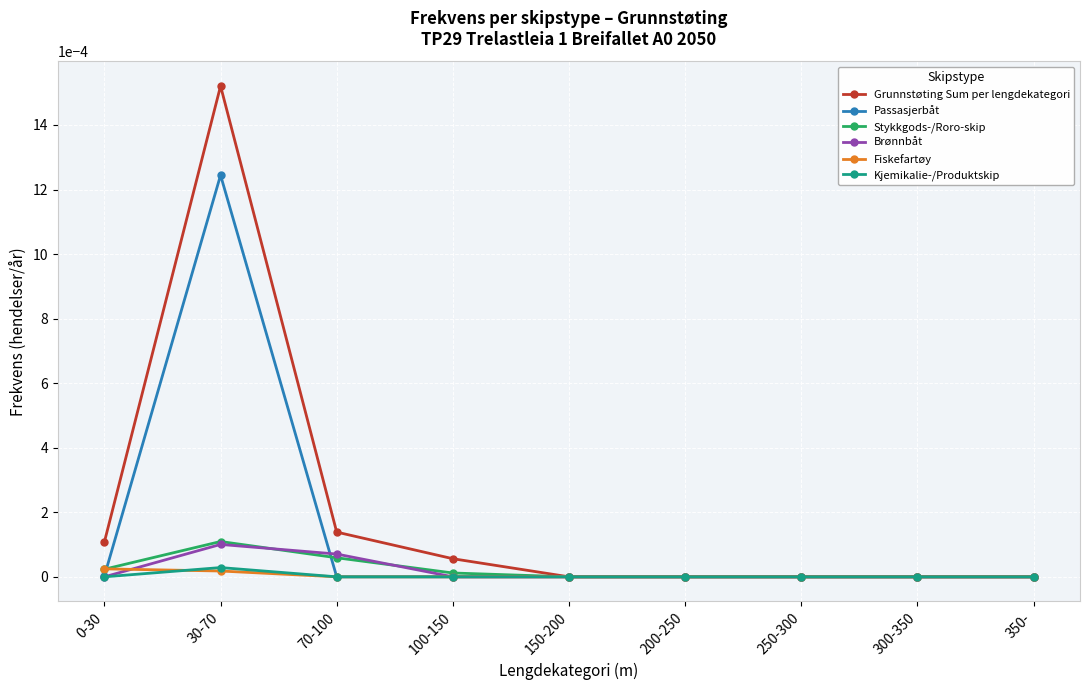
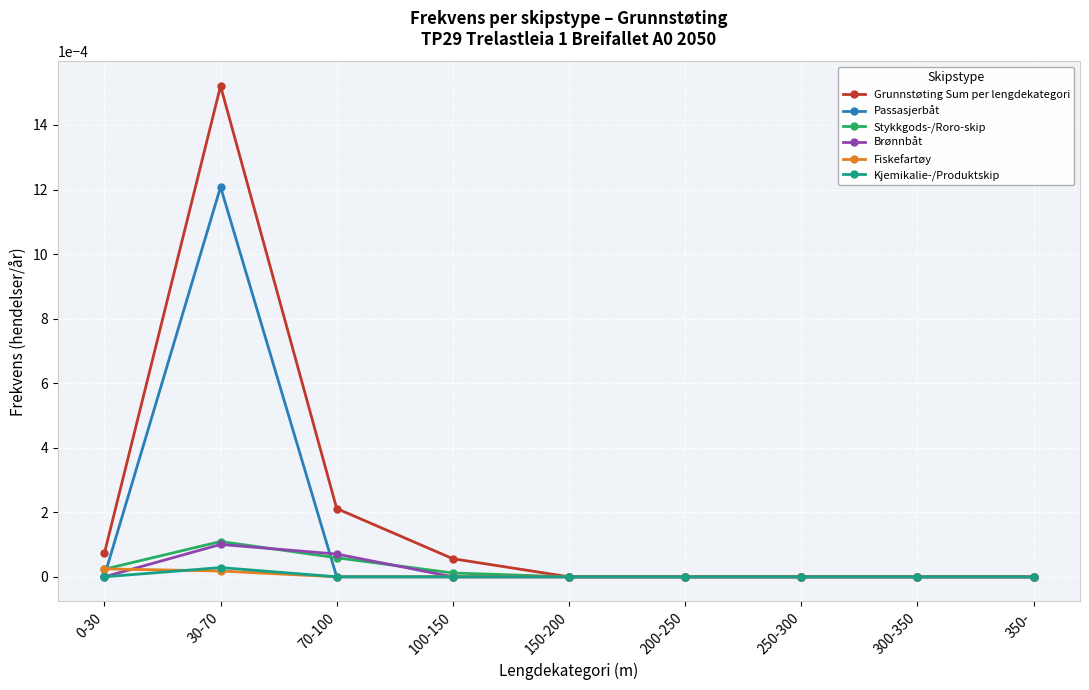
  {
    "Grunnstøting Sum per lengdekategori": {
-     "0-30": 0.00011,
+     "0-30": 0.00007,
      "30-70": 0.00152,
-     "70-100": 0.00014,
+     "70-100": 0.00021,
      "100-150": 0.00006
    },
    "Passasjerbåt": {
-     "30-70": 0.00124
+     "30-70": 0.00121
    },
    "Brønnbåt": {
      "30-70": 0.00010,
      "70-100": 0.00007
    },
    "Fiskefartøy": {
      "30-70": 0.00002
    }
  }
